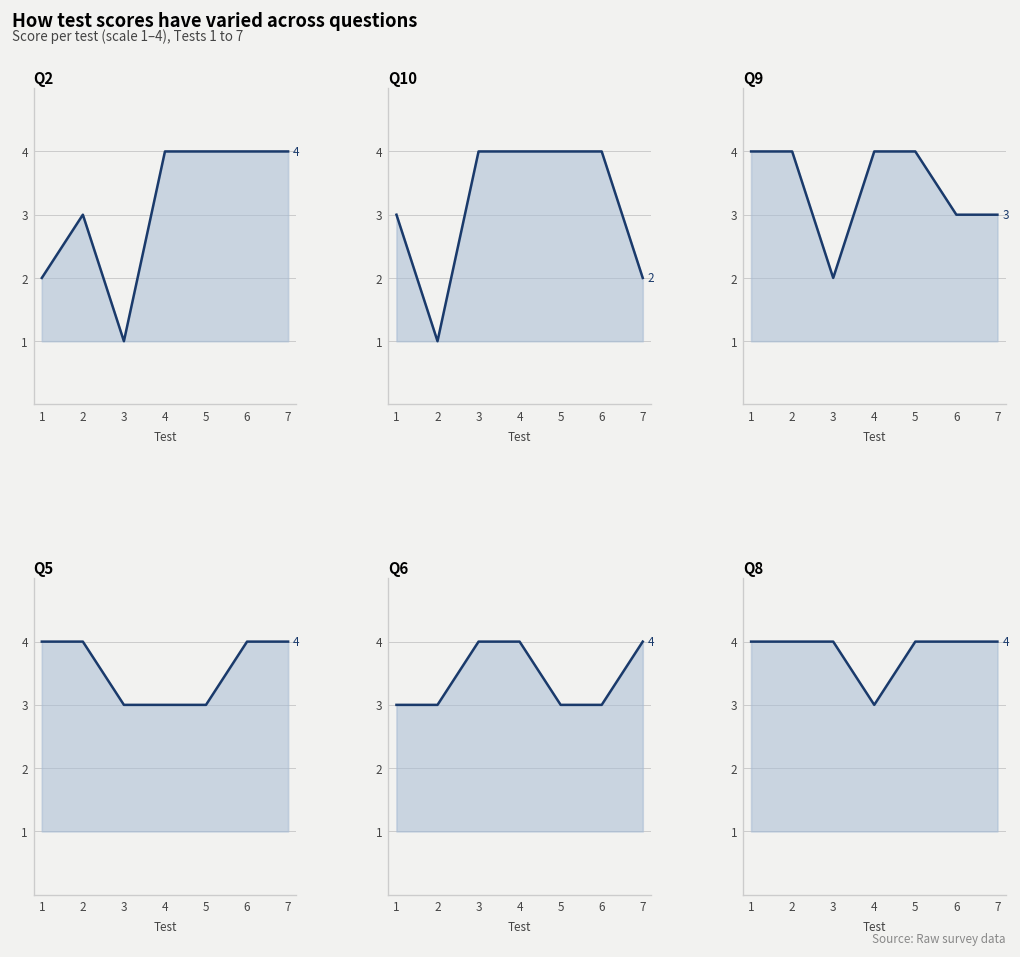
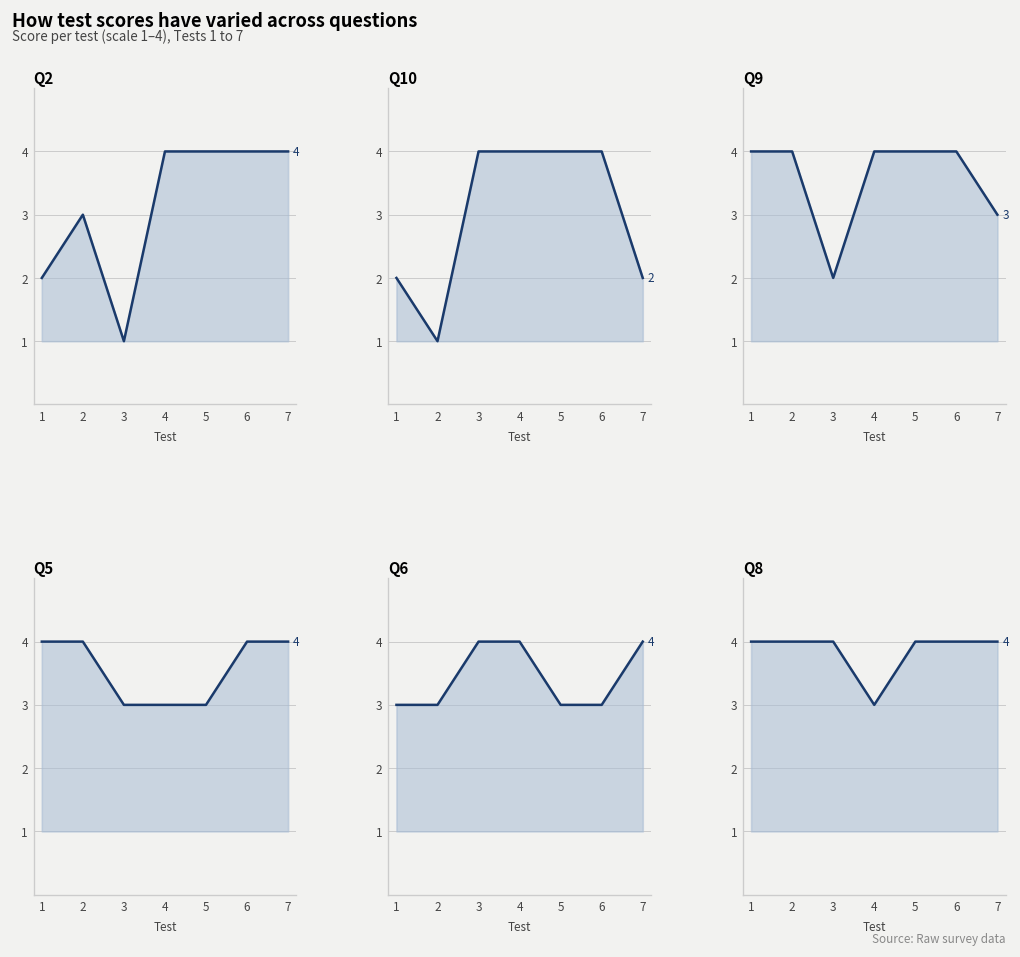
  {
    "Q2": {
      "7": 4
    },
    "Q10": {
-     "1": 3,
+     "1": 2,
      "2": 1,
      "3": 4,
      "4": 4,
      "5": 4,
      "6": 4
    },
    "Q9": {
      "1": 4,
      "2": 4,
      "3": 2,
      "4": 4,
      "5": 4,
-     "6": 3
+     "6": 4
    },
    "Q5": {
      "7": 4
    },
    "Q6": {
      "7": 4
    },
    "Q8": {
      "7": 4
    }
  }
